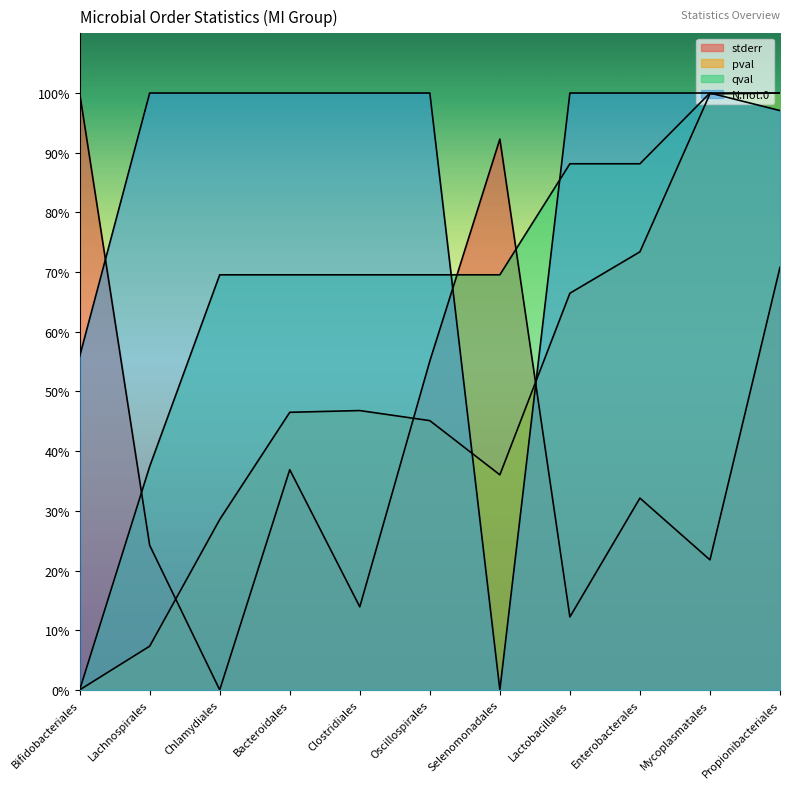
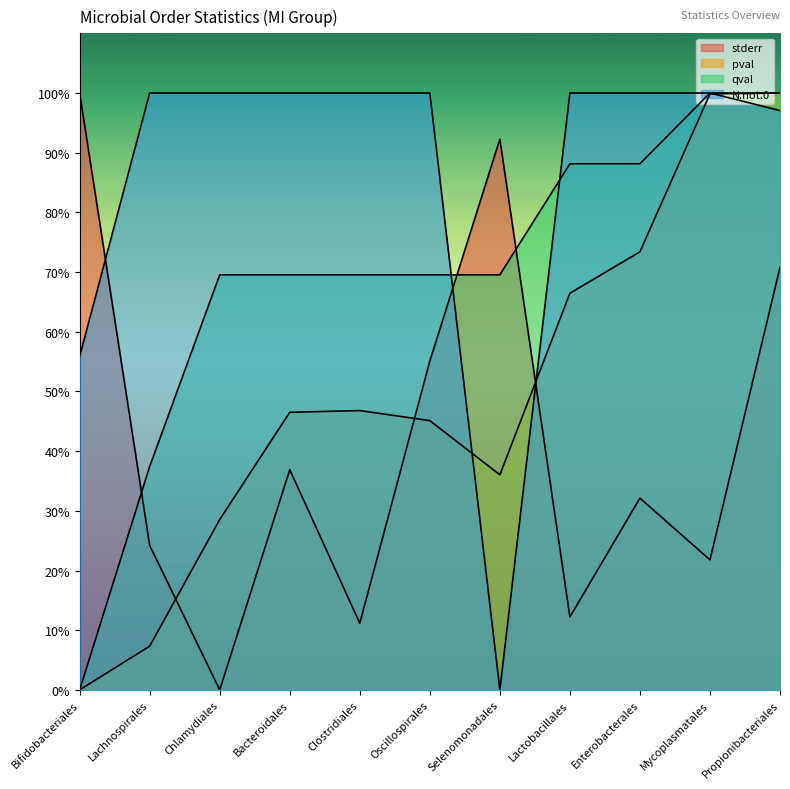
  {
    "stderr": {
      "Bifidobacteriales": "100%",
      "Lachnospirales": "24%",
      "Chlamydiales": "0%",
      "Bacteroidales": "37%",
-     "Clostridiales": "14%",
+     "Clostridiales": "11%",
      "Oscillospirales": "55%",
      "Selenomonadales": "92%",
      "Lactobacillales": "12%",
      "Enterobacterales": "32%",
      "Mycoplasmatales": "22%",
      "Propionibacteriales": "71%"
    },
    "pval": {
      "Lachnospirales": "7%",
      "Chlamydiales": "29%",
      "Bacteroidales": "47%",
      "Clostridiales": "47%",
      "Oscillospirales": "45%",
      "Selenomonadales": "36%",
      "Lactobacillales": "66%",
      "Enterobacterales": "73%"
    },
    "qval": {
      "Lachnospirales": "37%",
      "Chlamydiales": "70%",
      "Bacteroidales": "70%",
      "Clostridiales": "70%",
      "Oscillospirales": "70%",
      "Selenomonadales": "70%",
      "Lactobacillales": "88%",
      "Enterobacterales": "88%"
    },
    "N.not.0": {
      "Bifidobacteriales": "56%",
      "Lachnospirales": "100%",
      "Chlamydiales": "100%",
      "Bacteroidales": "100%",
      "Clostridiales": "100%",
      "Oscillospirales": "100%",
      "Selenomonadales": "0%",
      "Lactobacillales": "100%",
      "Enterobacterales": "100%",
      "Propionibacteriales": "97%"
    }
  }
